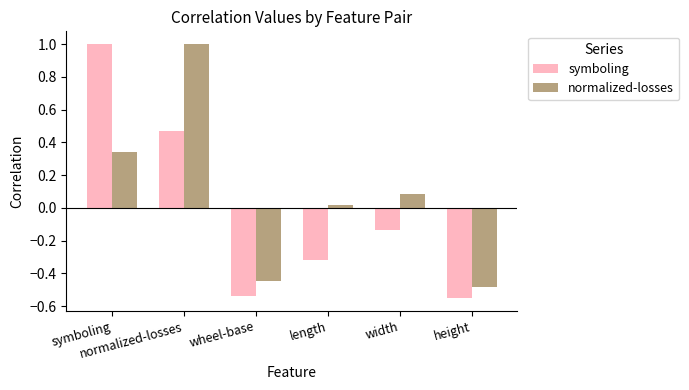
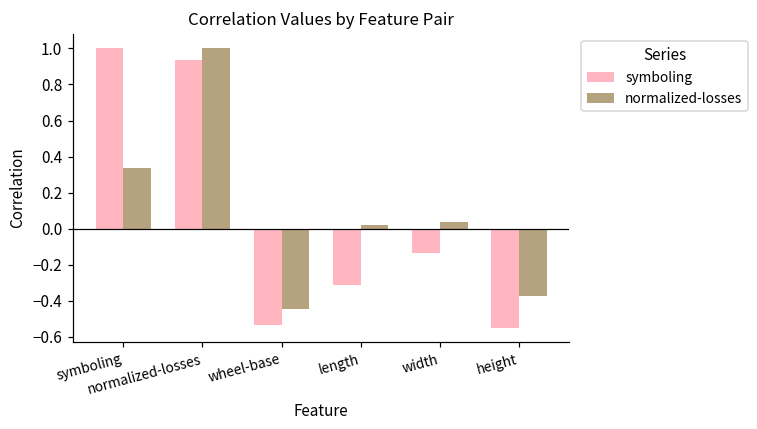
  {
    "symboling": {
      "symboling": 1.00,
-     "normalized-losses": 0.47,
+     "normalized-losses": 0.94,
      "wheel-base": -0.54,
      "length": -0.31,
      "width": -0.13,
      "height": -0.55
    },
    "normalized-losses": {
      "symboling": 0.34,
      "normalized-losses": 1.00,
      "wheel-base": -0.45,
      "length": 0.02,
-     "width": 0.09,
-     "height": -0.48
+     "width": 0.04,
+     "height": -0.37
    }
  }
